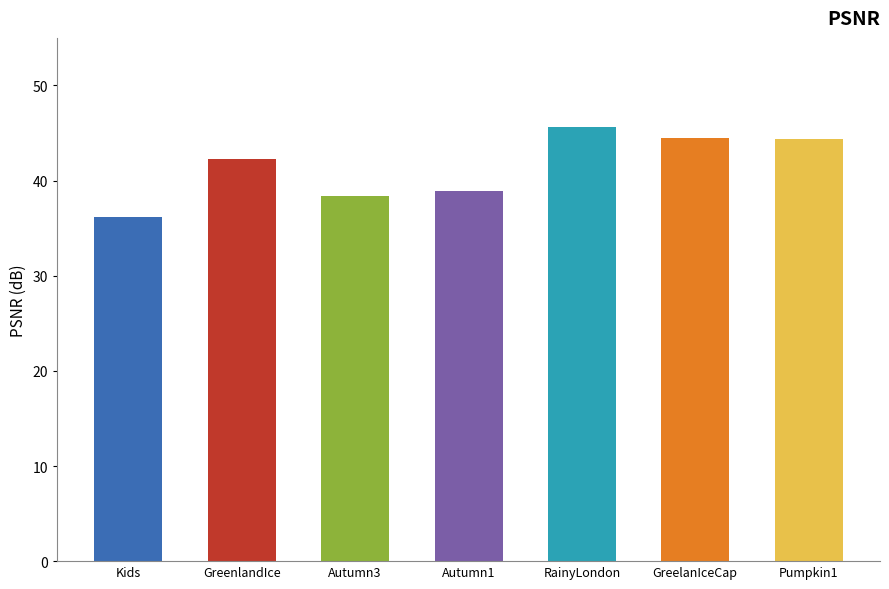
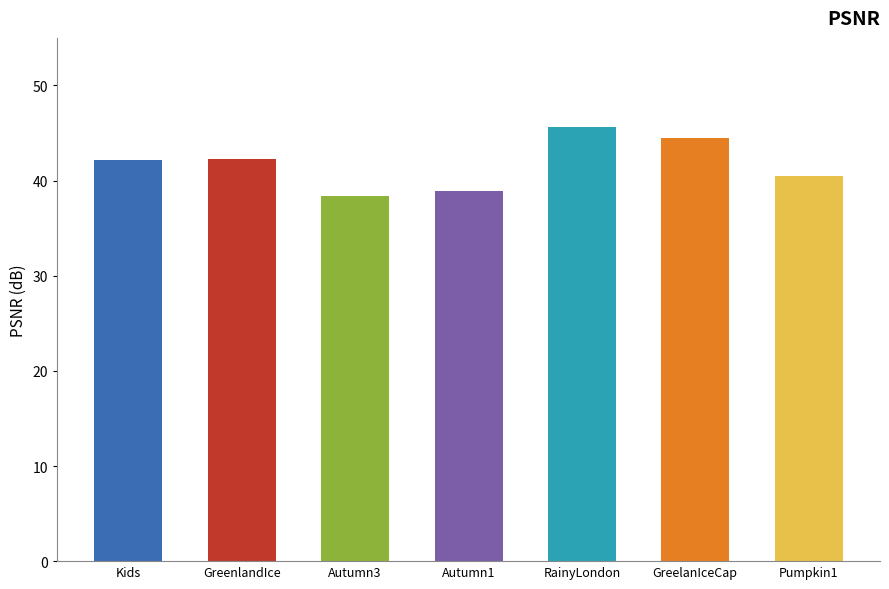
  {
-   "Kids": 36,
+   "Kids": 42,
    "GreenlandIce": 42,
    "Autumn3": 38,
    "Autumn1": 39,
    "RainyLondon": 46,
    "GreelanIceCap": 44,
-   "Pumpkin1": 44
+   "Pumpkin1": 41
  }
